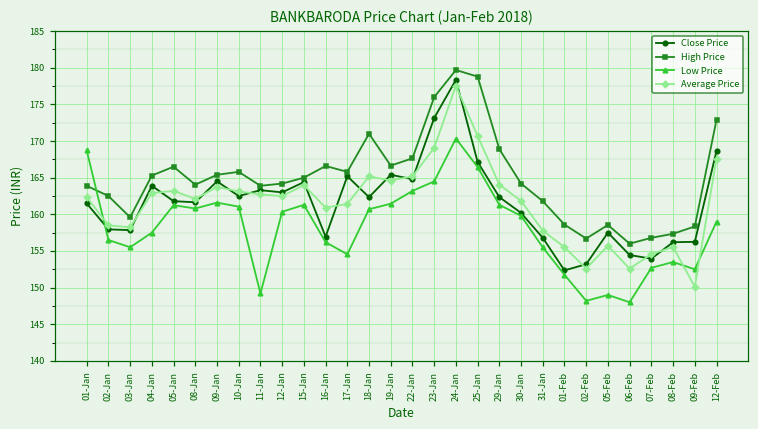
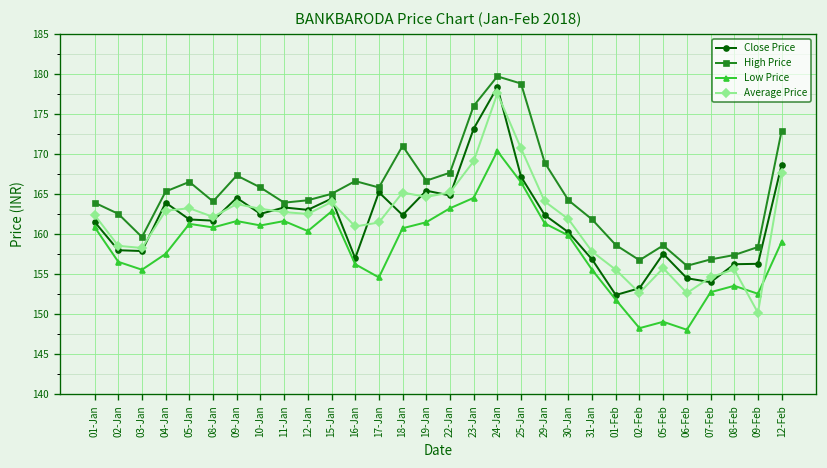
  {
    "Close Price": {
      "01-Jan": 162,
      "02-Jan": 158,
      "04-Jan": 164,
      "05-Jan": 162,
      "08-Jan": 162,
      "09-Jan": 165,
      "10-Jan": 163,
      "11-Jan": 163,
      "12-Jan": 163,
      "15-Jan": 164,
      "16-Jan": 157,
      "17-Jan": 165,
      "18-Jan": 162,
      "19-Jan": 165,
      "23-Jan": 173,
      "24-Jan": 178,
      "25-Jan": 167,
      "29-Jan": 162,
      "30-Jan": 160,
      "31-Jan": 157,
      "01-Feb": 152,
      "02-Feb": 153,
      "05-Feb": 158,
      "06-Feb": 154,
      "07-Feb": 154,
      "08-Feb": 156,
      "09-Feb": 156,
      "12-Feb": 169
    },
    "High Price": {
      "01-Jan": 164,
      "02-Jan": 163,
      "03-Jan": 160,
      "04-Jan": 165,
      "05-Jan": 167,
      "08-Jan": 164,
-     "09-Jan": 165,
+     "09-Jan": 167,
      "10-Jan": 166,
      "11-Jan": 164,
      "12-Jan": 164,
      "15-Jan": 165,
      "16-Jan": 167,
      "17-Jan": 166,
      "18-Jan": 171,
      "19-Jan": 167,
      "22-Jan": 168,
      "23-Jan": 176,
      "24-Jan": 180,
      "25-Jan": 179,
      "29-Jan": 169,
      "30-Jan": 164,
      "31-Jan": 162,
      "01-Feb": 159,
      "02-Feb": 157,
      "05-Feb": 159,
      "06-Feb": 156,
      "07-Feb": 157,
      "08-Feb": 157,
      "09-Feb": 158,
      "12-Feb": 173
    },
    "Low Price": {
-     "01-Jan": 169,
+     "01-Jan": 161,
      "02-Jan": 157,
      "03-Jan": 156,
      "04-Jan": 158,
      "05-Jan": 161,
      "08-Jan": 161,
      "09-Jan": 162,
      "10-Jan": 161,
-     "11-Jan": 149,
+     "11-Jan": 162,
      "12-Jan": 160,
-     "15-Jan": 161,
+     "15-Jan": 163,
      "16-Jan": 156,
      "17-Jan": 155,
      "18-Jan": 161,
      "19-Jan": 161,
      "22-Jan": 163,
      "23-Jan": 165,
      "24-Jan": 170,
      "25-Jan": 166,
      "29-Jan": 161,
      "30-Jan": 160,
      "31-Jan": 156,
      "01-Feb": 152,
      "02-Feb": 148,
      "05-Feb": 149,
      "06-Feb": 148,
      "07-Feb": 153,
      "08-Feb": 154,
      "09-Feb": 153,
      "12-Feb": 159
    },
    "Average Price": {
      "01-Jan": 162,
      "02-Jan": 159,
      "04-Jan": 163,
      "05-Jan": 163,
      "08-Jan": 162,
      "09-Jan": 164,
      "10-Jan": 163,
      "11-Jan": 163,
      "12-Jan": 162,
      "15-Jan": 164,
      "16-Jan": 161,
      "17-Jan": 161,
      "18-Jan": 165,
      "19-Jan": 165,
      "23-Jan": 169,
      "24-Jan": 178,
      "25-Jan": 171,
      "29-Jan": 164,
      "30-Jan": 162,
      "31-Jan": 158,
      "01-Feb": 156,
      "02-Feb": 153,
      "05-Feb": 156,
      "06-Feb": 153,
      "07-Feb": 155,
      "08-Feb": 156,
      "09-Feb": 150,
      "12-Feb": 168
    }
  }
